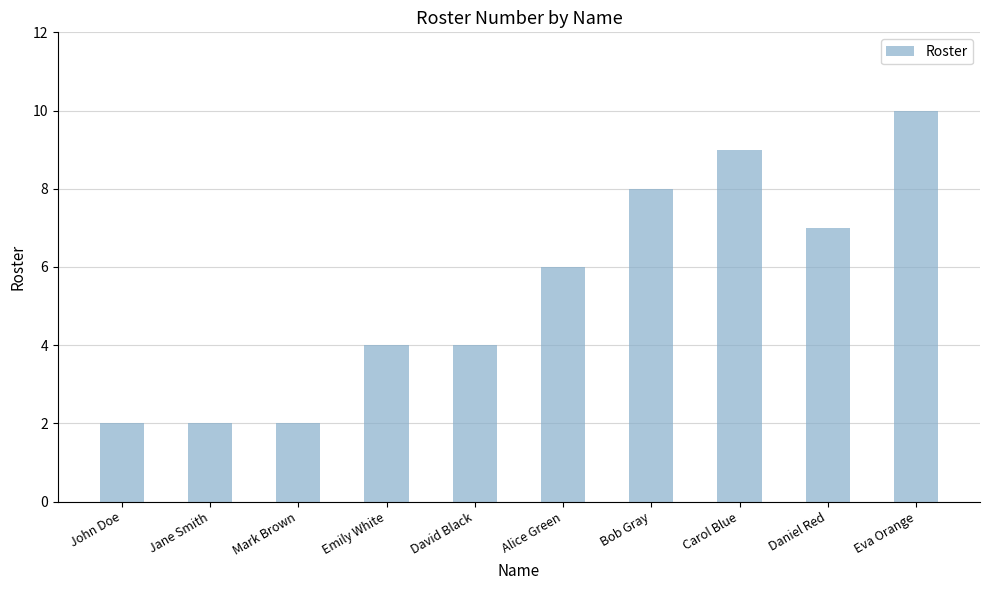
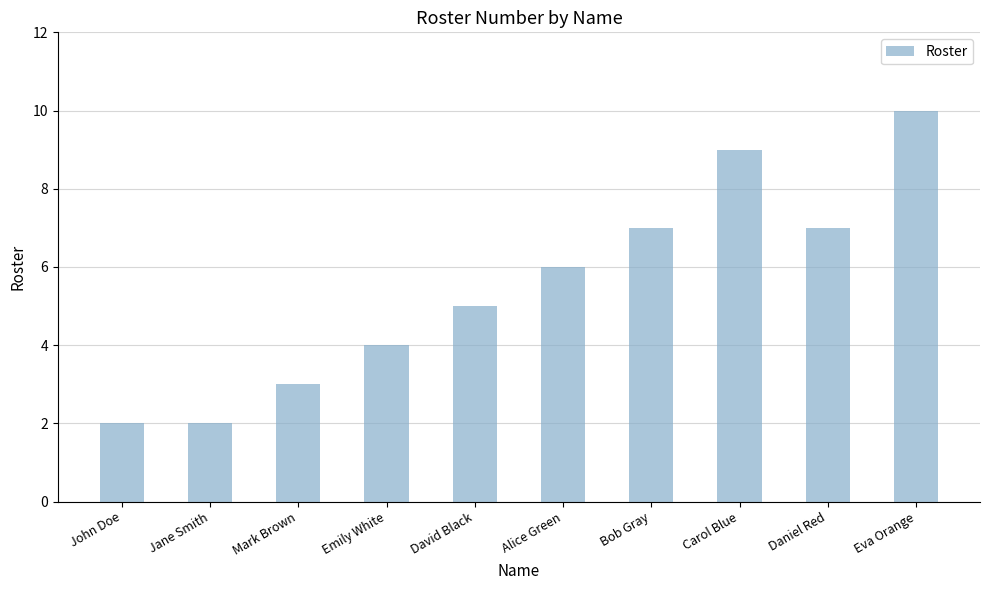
  {
    "John Doe": 2,
    "Jane Smith": 2,
-   "Mark Brown": 2,
+   "Mark Brown": 3,
    "Emily White": 4,
-   "David Black": 4,
+   "David Black": 5,
    "Alice Green": 6,
-   "Bob Gray": 8,
+   "Bob Gray": 7,
    "Carol Blue": 9,
    "Daniel Red": 7,
    "Eva Orange": 10
  }
